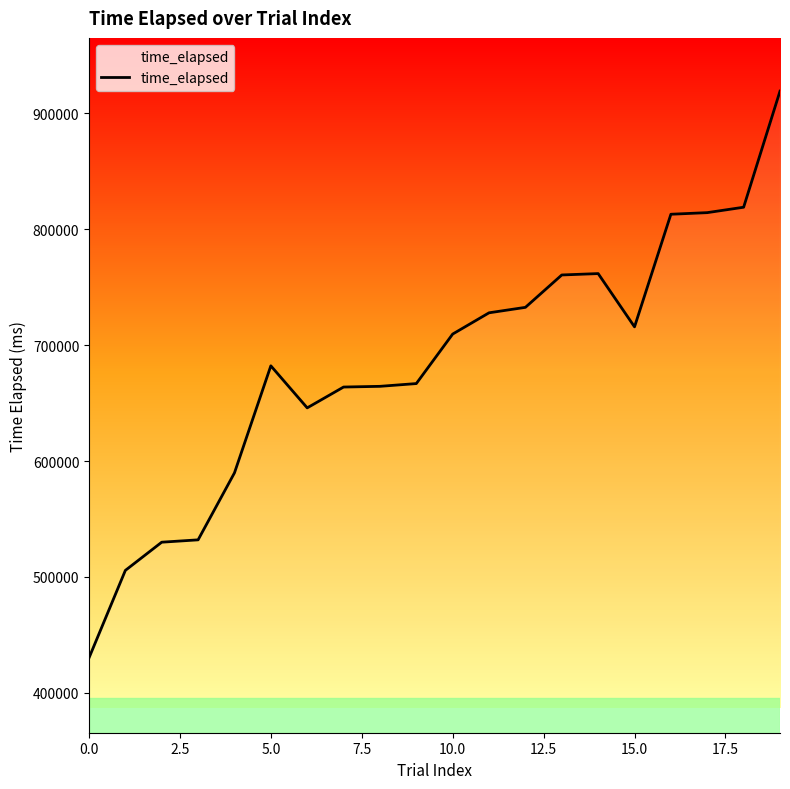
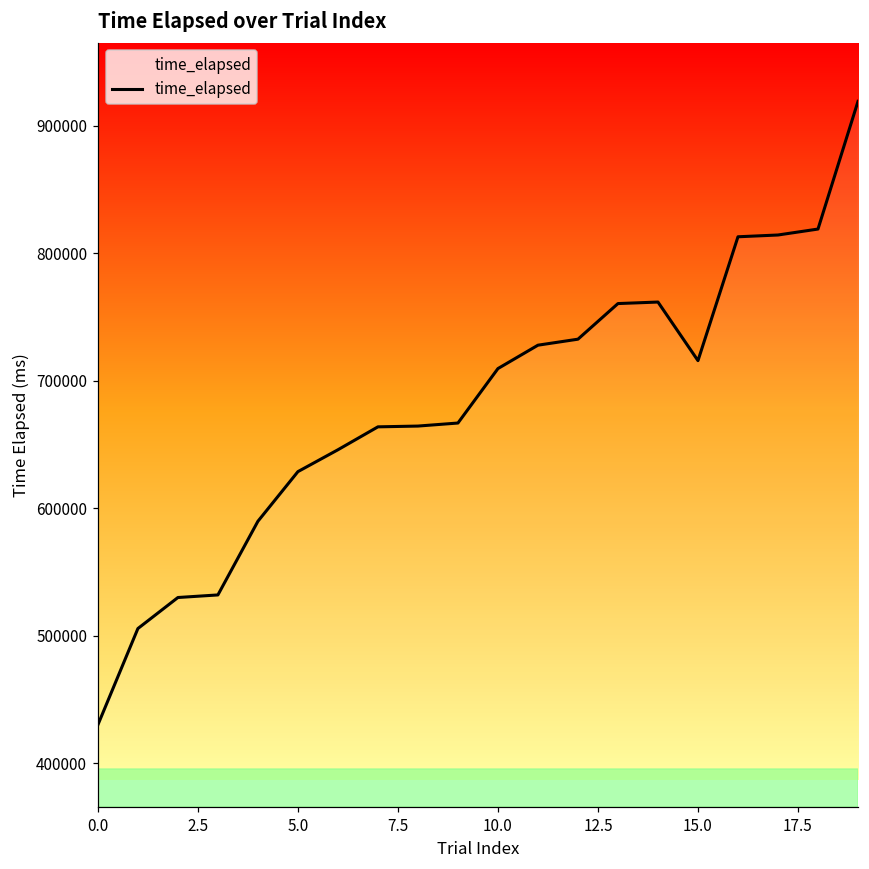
  {
    "0.0": 430000,
-   "5.0": 682000,
+   "5.0": 629000,
    "10.0": 710000,
    "15.0": 716000
  }
